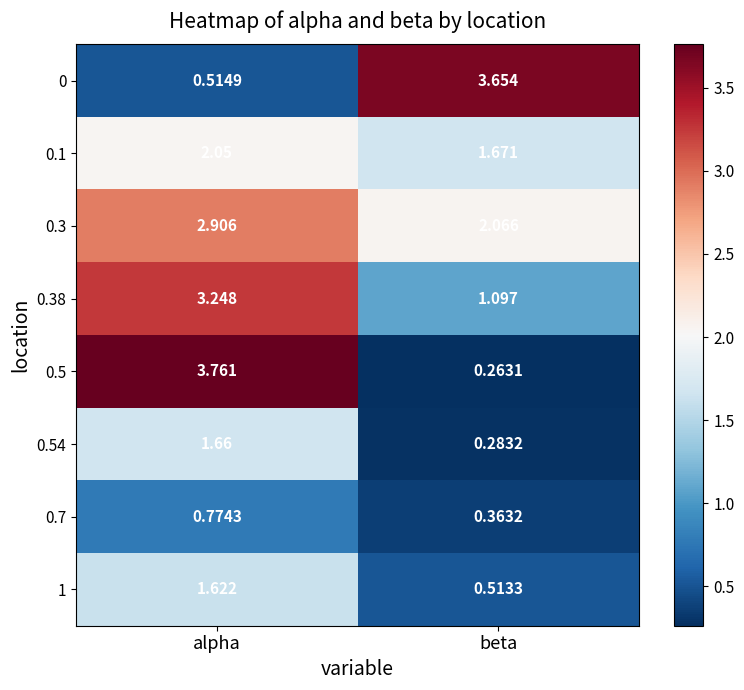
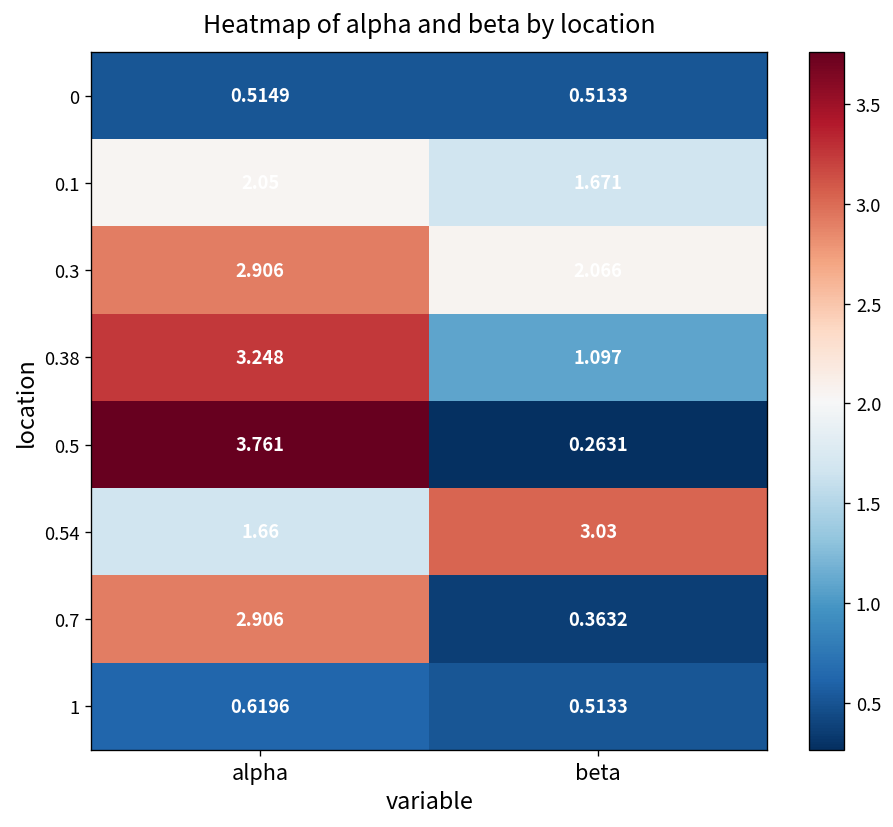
  {
    "0": {
      "alpha": 0.5149,
-     "beta": 3.654
+     "beta": 0.5133
    },
    "0.3": {
      "alpha": 2.906
    },
    "0.38": {
      "alpha": 3.248,
      "beta": 1.097
    },
    "0.5": {
      "alpha": 3.761,
      "beta": 0.2631
    },
    "0.54": {
-     "beta": 0.2832
+     "beta": 3.03
    },
    "0.7": {
-     "alpha": 0.7743,
+     "alpha": 2.906,
      "beta": 0.3632
    },
    "1": {
-     "alpha": 1.622,
+     "alpha": 0.6196,
      "beta": 0.5133
    }
  }
